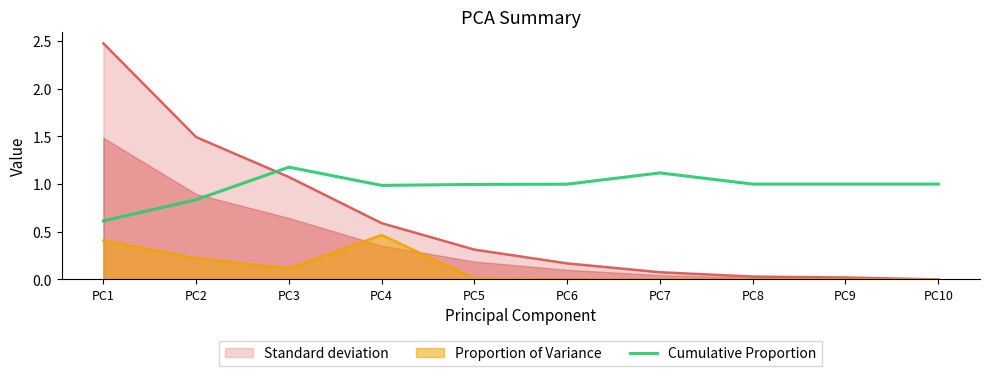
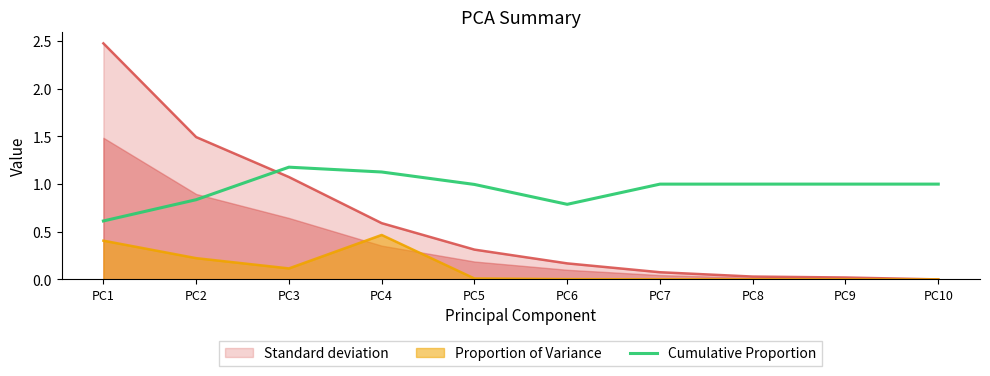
  {
    "Proportion of Variance": {
      "PC1": 0.4,
      "PC2": 0.2,
      "PC3": 0.1,
      "PC4": 0.5,
      "PC5": 0.0,
      "PC6": 0.0,
      "PC7": 0.0
    },
    "Cumulative Proportion": {
      "PC1": 0.6,
      "PC2": 0.8,
      "PC3": 1.2,
-     "PC4": 1.0,
+     "PC4": 1.1,
      "PC5": 1.0,
-     "PC6": 1.0,
-     "PC7": 1.1,
+     "PC6": 0.8,
+     "PC7": 1.0,
      "PC8": 1.0,
      "PC9": 1.0,
      "PC10": 1.0
    }
  }
